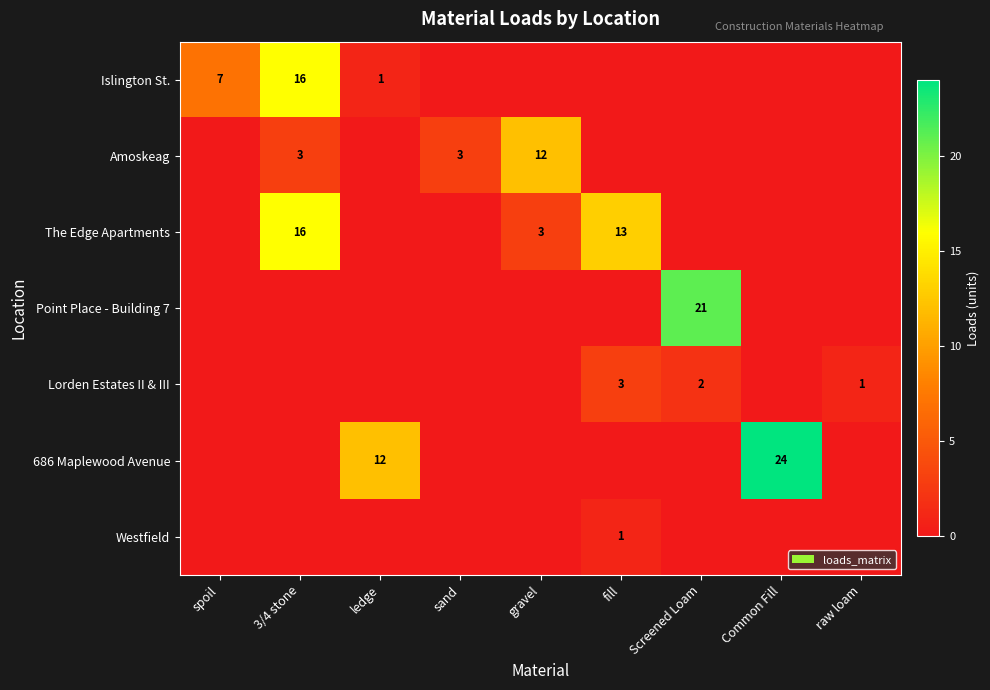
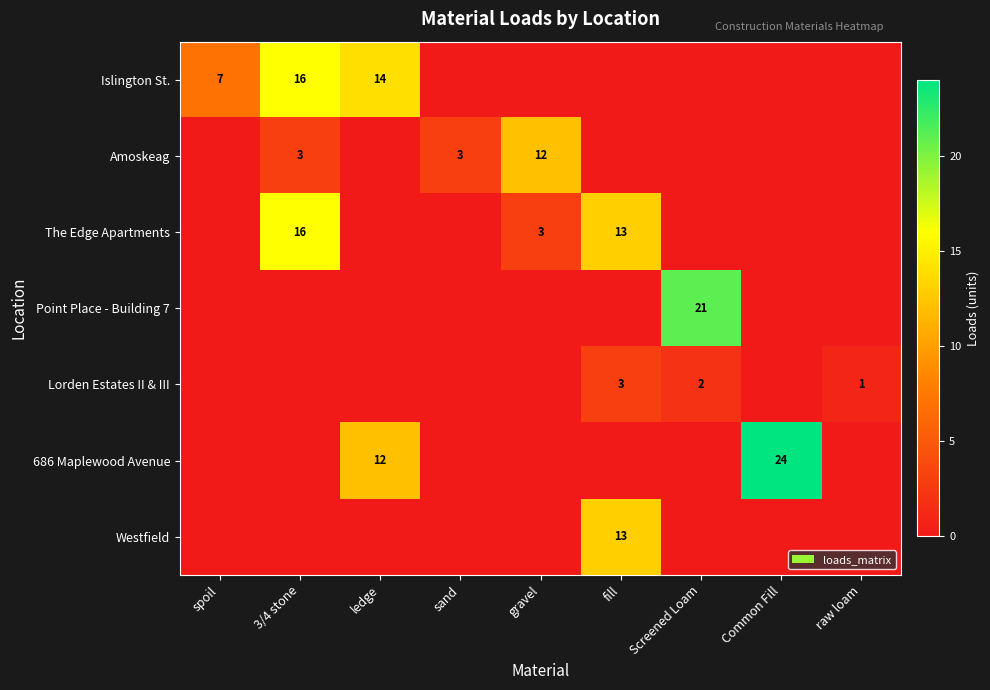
  {
    "Islington St.": {
      "spoil": 7,
      "3/4 stone": 16,
-     "ledge": 1
+     "ledge": 14
    },
    "Amoskeag": {
      "3/4 stone": 3,
      "sand": 3,
      "gravel": 12
    },
    "The Edge Apartments": {
      "3/4 stone": 16,
      "gravel": 3,
      "fill": 13
    },
    "Point Place - Building 7": {
      "Screened Loam": 21
    },
    "Lorden Estates II & III": {
      "fill": 3,
      "Screened Loam": 2,
      "raw loam": 1
    },
    "686 Maplewood Avenue": {
      "ledge": 12,
      "Common Fill": 24
    },
    "Westfield": {
-     "fill": 1
+     "fill": 13
    }
  }
